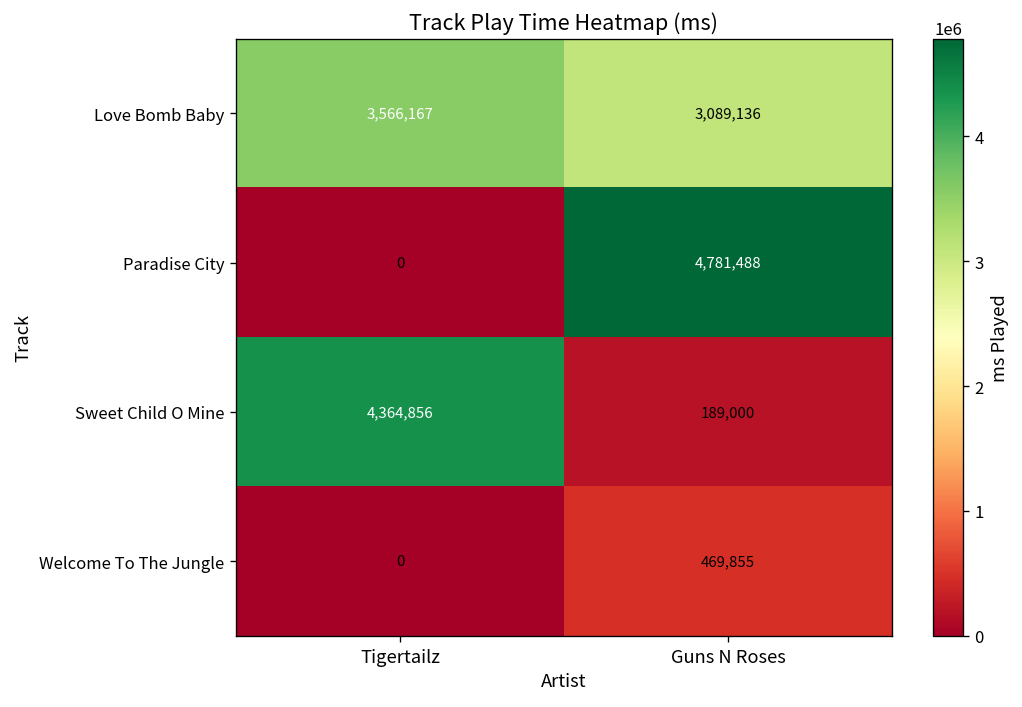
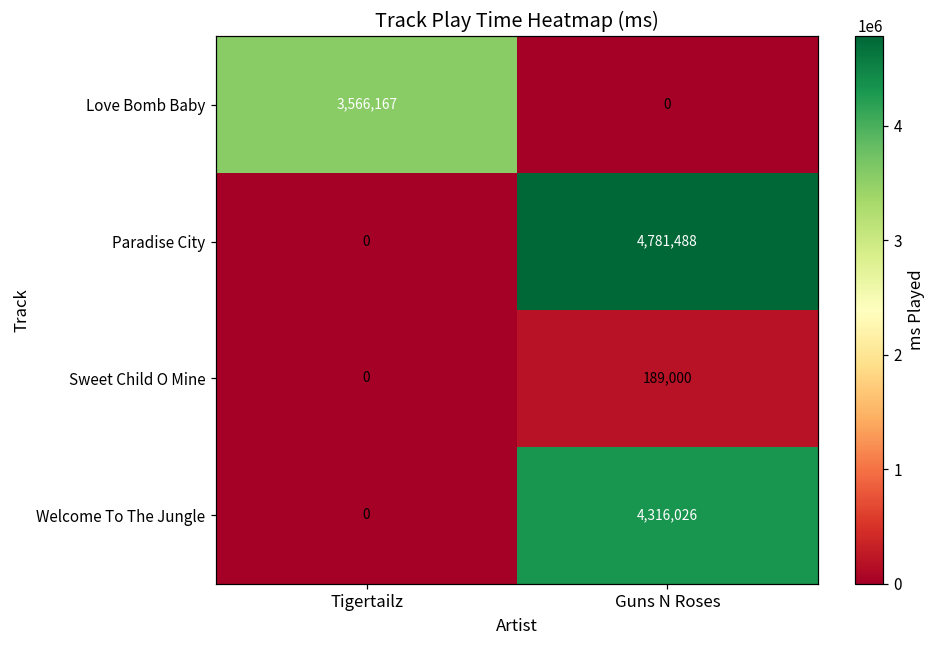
  {
    "Love Bomb Baby": {
      "Tigertailz": "3,566,167",
-     "Guns N Roses": "3,089,136"
+     "Guns N Roses": "0"
    },
    "Paradise City": {
      "Tigertailz": "0",
      "Guns N Roses": "4,781,488"
    },
    "Sweet Child O Mine": {
-     "Tigertailz": "4,364,856",
+     "Tigertailz": "0",
      "Guns N Roses": "189,000"
    },
    "Welcome To The Jungle": {
      "Tigertailz": "0",
-     "Guns N Roses": "469,855"
+     "Guns N Roses": "4,316,026"
    }
  }
